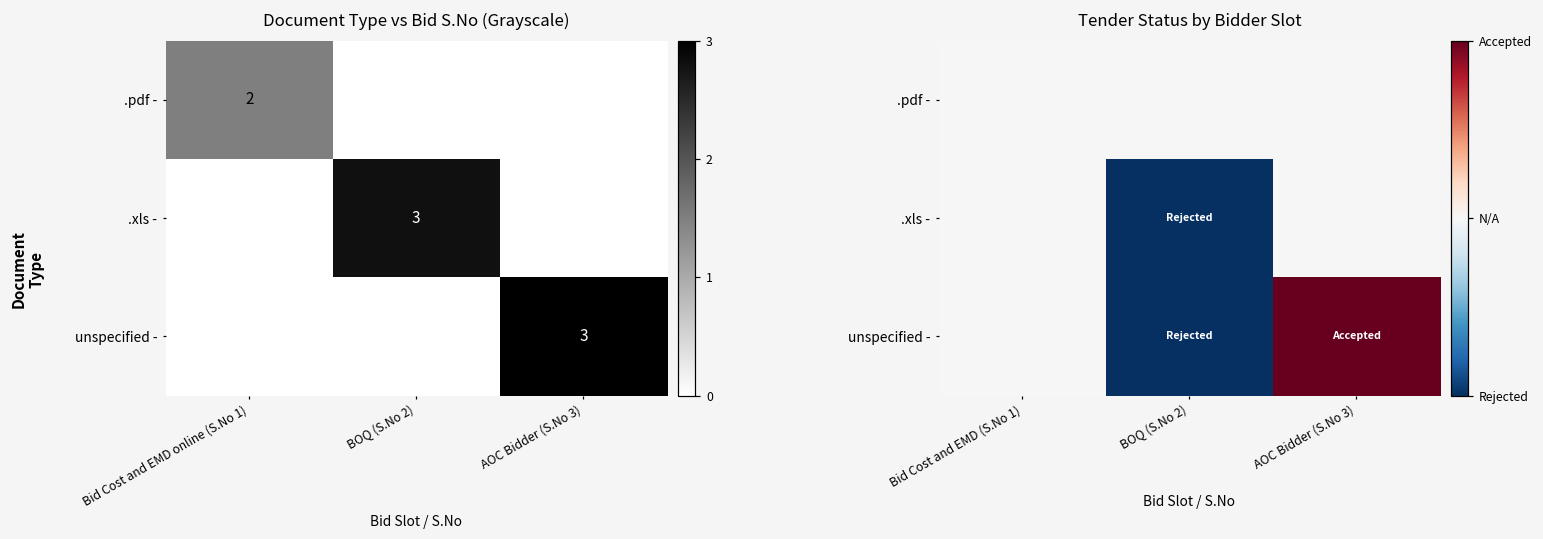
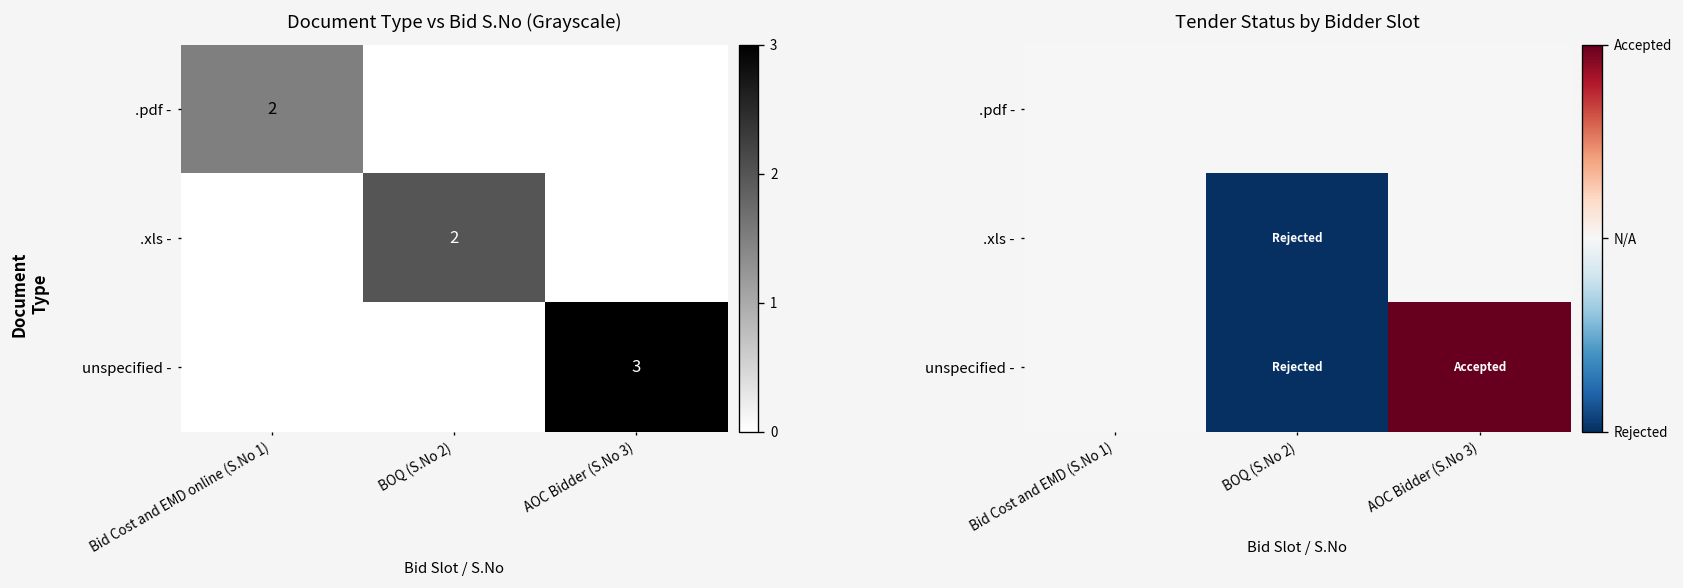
  {
    "Document Type vs Bid S.No (Grayscale)": {
      ".pdf -": {
        "Bid Cost and EMD online (S.No 1)": 2
      },
      ".xls -": {
-       "BOQ (S.No 2)": 3
+       "BOQ (S.No 2)": 2
      },
      "unspecified -": {
        "AOC Bidder (S.No 3)": 3
      }
    }
  }
